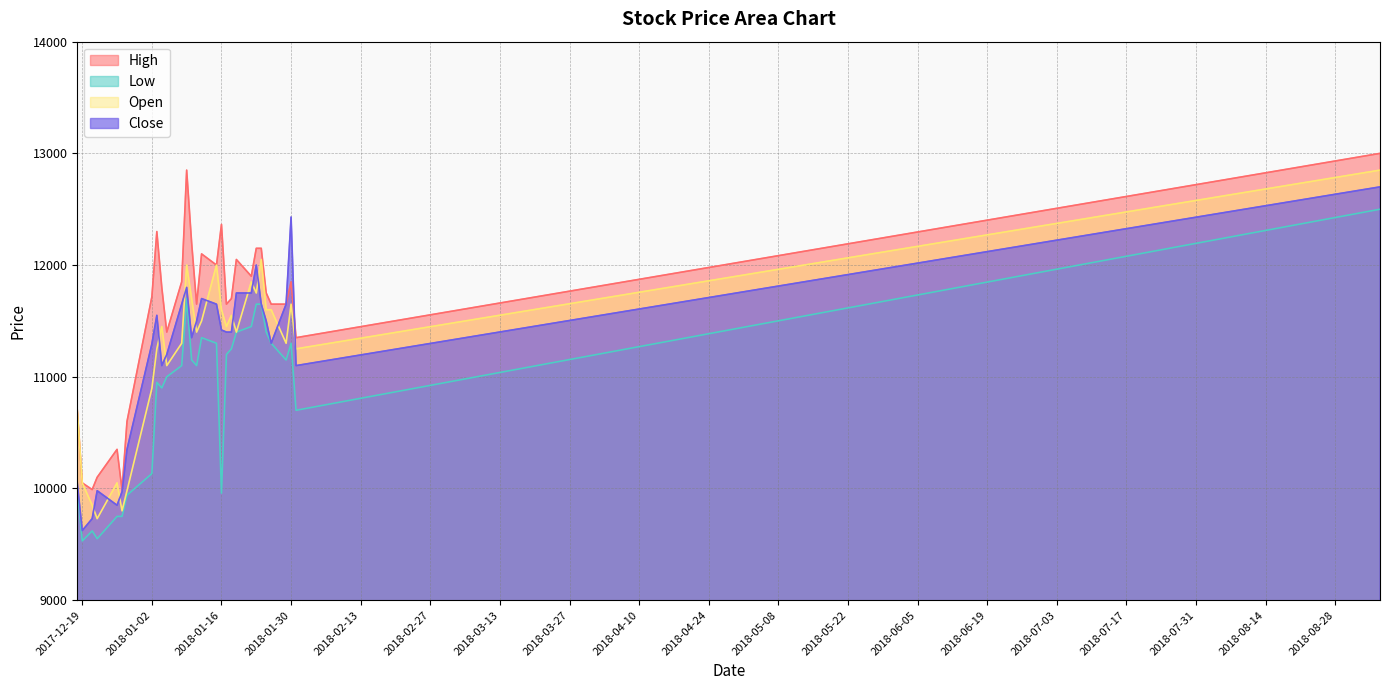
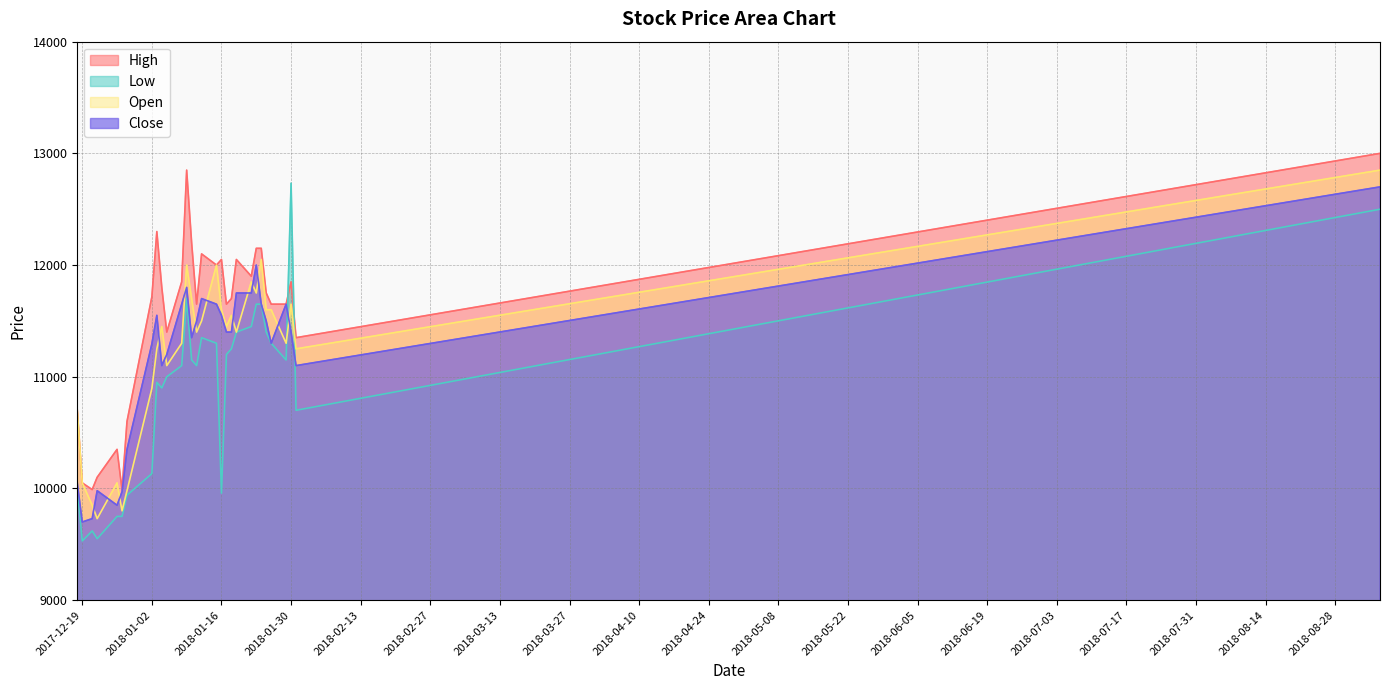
  {
    "High": {
      "2018-01-02": 11720,
-     "2018-01-16": 12360,
+     "2018-01-16": 12050,
      "2018-01-30": 11850
    },
    "Low": {
      "2017-12-19": 9530,
      "2018-01-02": 10130,
      "2018-01-16": 9960,
-     "2018-01-30": 11300
+     "2018-01-30": 12730
    },
    "Open": {
      "2018-01-02": 10900,
      "2018-01-16": 11600,
      "2018-01-30": 11650
    },
    "Close": {
-     "2017-12-19": 9620,
+     "2017-12-19": 9700,
      "2018-01-02": 11290,
-     "2018-01-16": 11420,
-     "2018-01-30": 12430
+     "2018-01-16": 11550,
+     "2018-01-30": 11400
    }
  }
